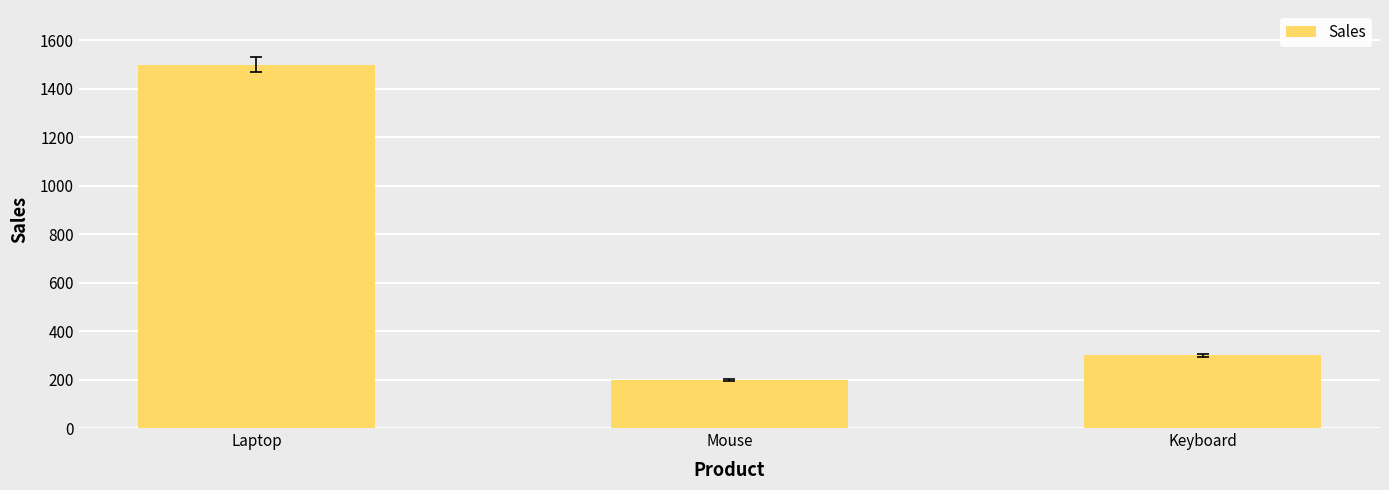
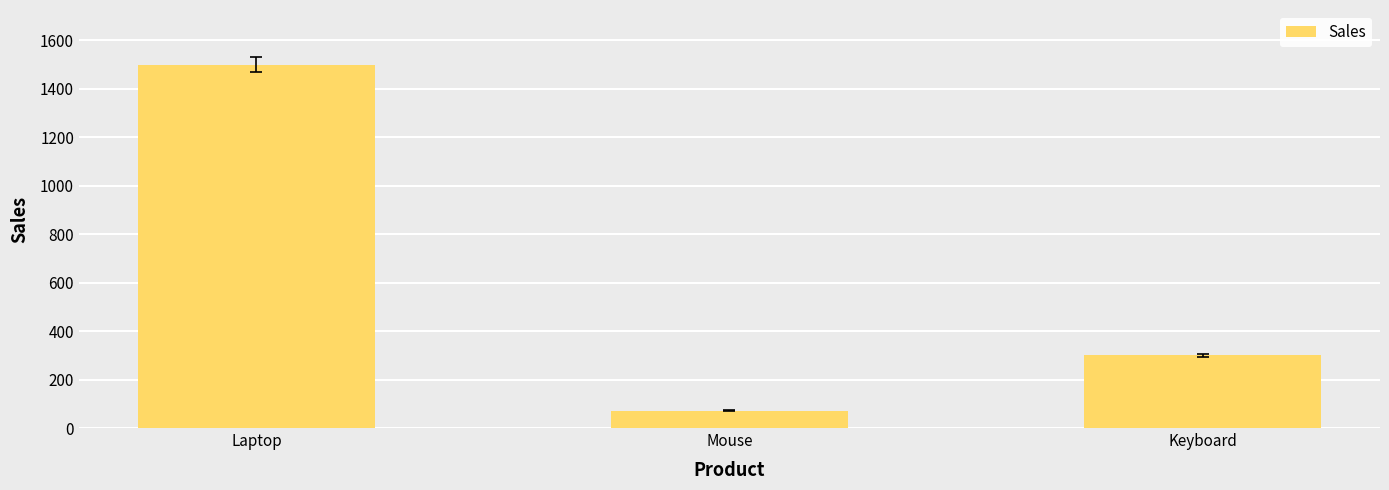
  {
    "Sales": {
      "Laptop": 1500,
-     "Mouse": 200,
+     "Mouse": 70,
      "Keyboard": 300
    }
  }
